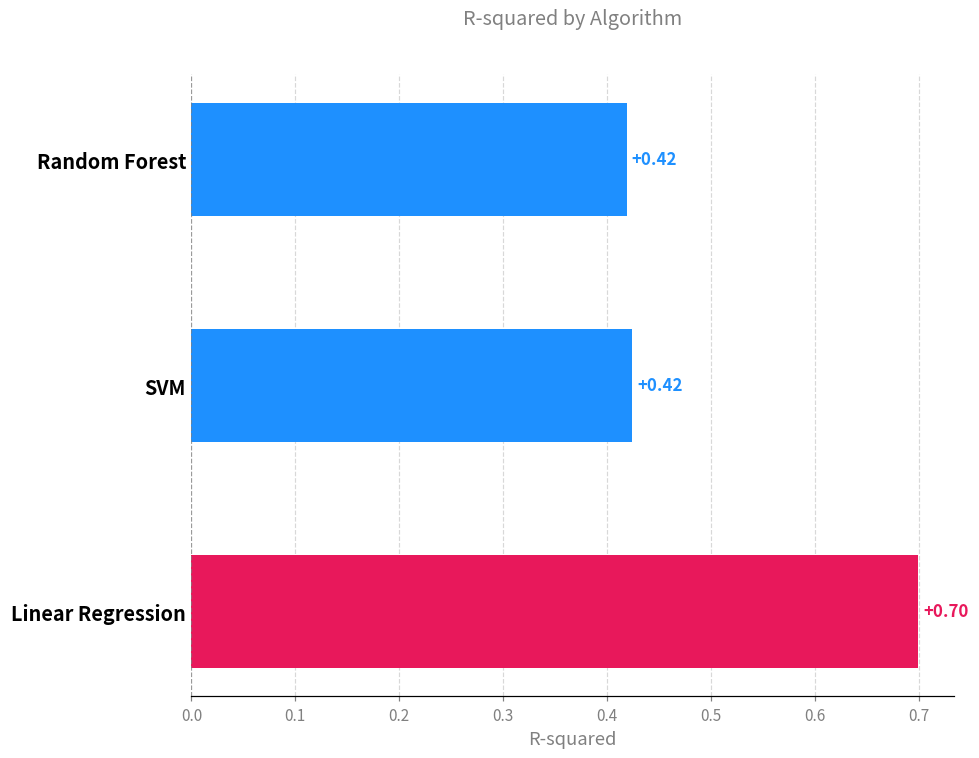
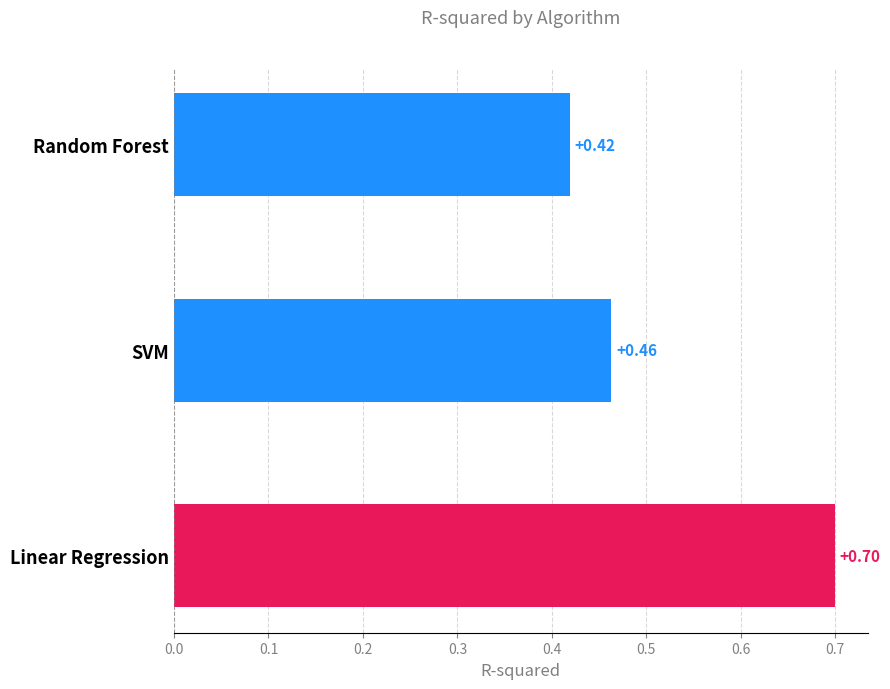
  {
    "Random Forest": "+0.42",
-   "SVM": "+0.42",
+   "SVM": "+0.46",
    "Linear Regression": "+0.70"
  }
